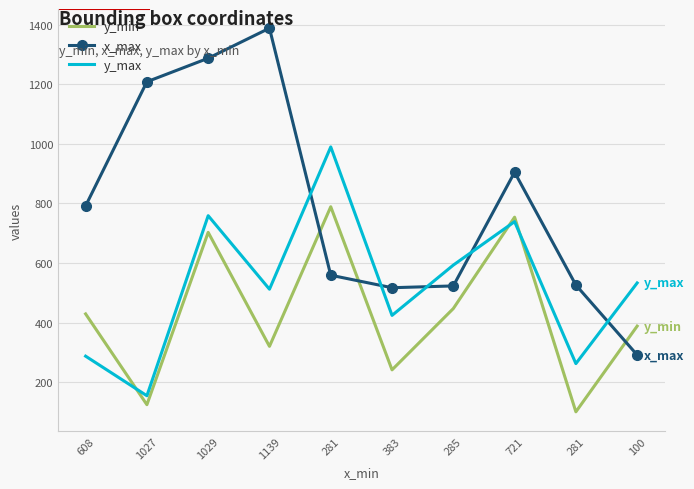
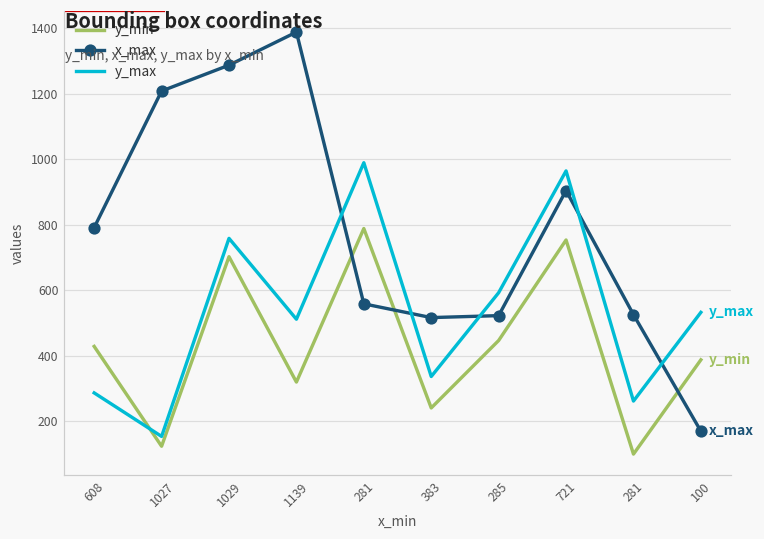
  {
    "y_min": {
      "608": 430,
      "1027": 120,
      "1029": 700,
      "1139": 320,
      "383": 240,
      "285": 450,
      "721": 750,
      "100": 390
    },
    "x_max": {
      "608": 790,
      "1027": 1210,
      "1029": 1290,
      "1139": 1390,
      "383": 520,
      "285": 520,
      "721": 910,
-     "100": 290
+     "100": 170
    },
    "y_max": {
      "608": 290,
      "1027": 150,
      "1029": 760,
      "1139": 510,
-     "383": 420,
+     "383": 340,
      "285": 590,
-     "721": 740,
+     "721": 970,
      "100": 530
    }
  }
